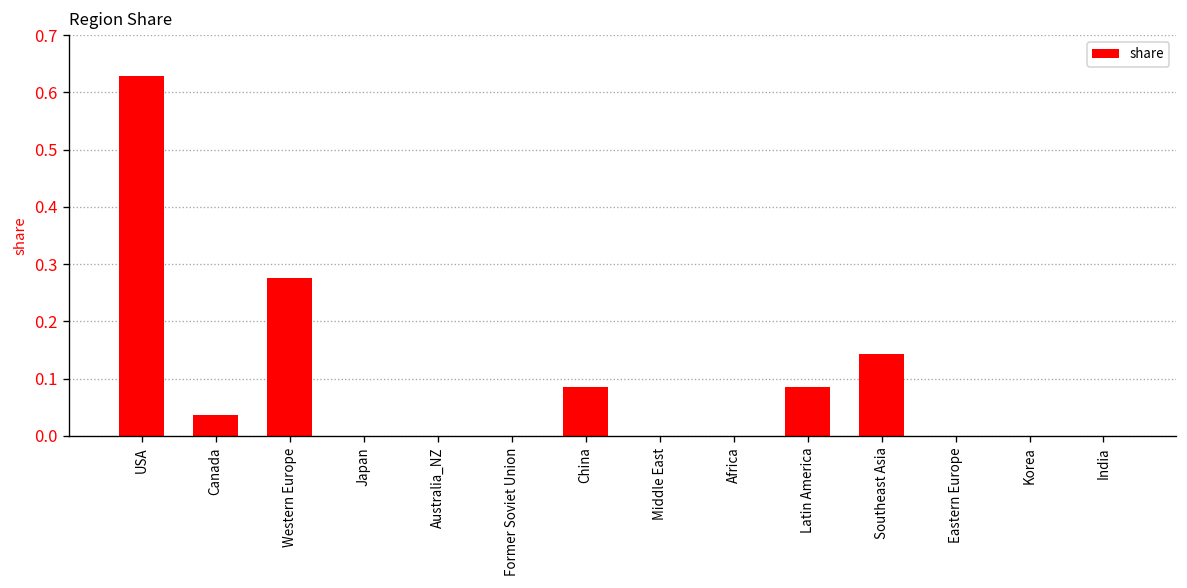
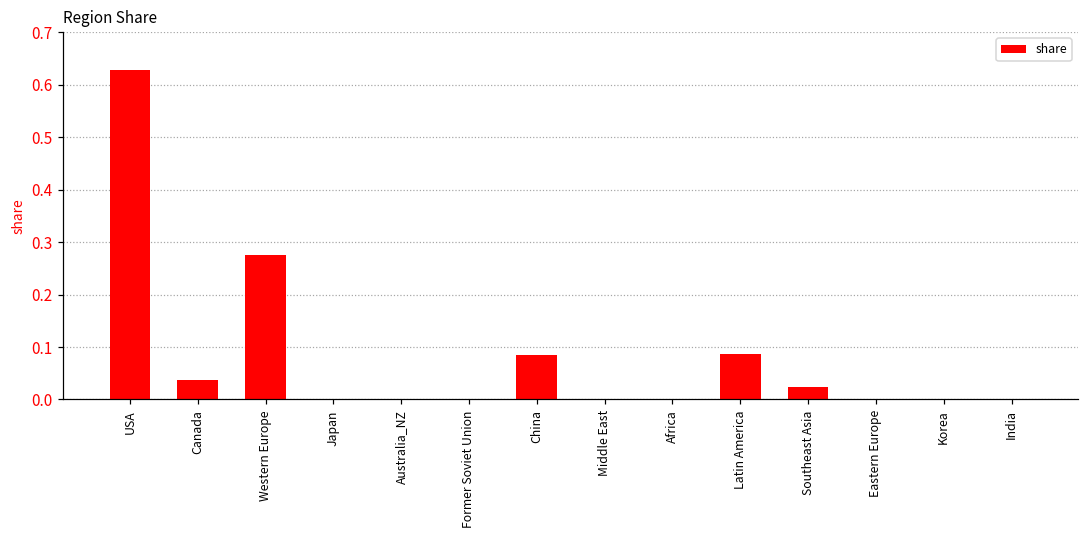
  {
    "USA": 0.63,
    "Canada": 0.04,
    "Western Europe": 0.28,
    "Japan": 0.00,
    "Australia_NZ": 0.00,
    "Former Soviet Union": 0.00,
    "China": 0.09,
    "Middle East": 0.00,
    "Africa": 0.00,
    "Latin America": 0.09,
-   "Southeast Asia": 0.14,
+   "Southeast Asia": 0.02,
    "Eastern Europe": 0.00,
    "Korea": 0.00,
    "India": 0.00
  }
